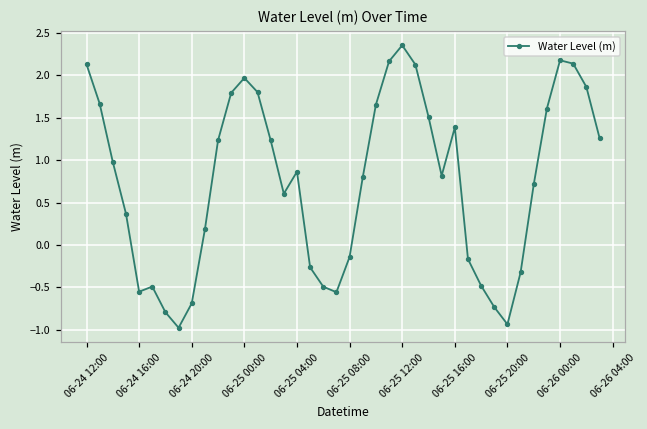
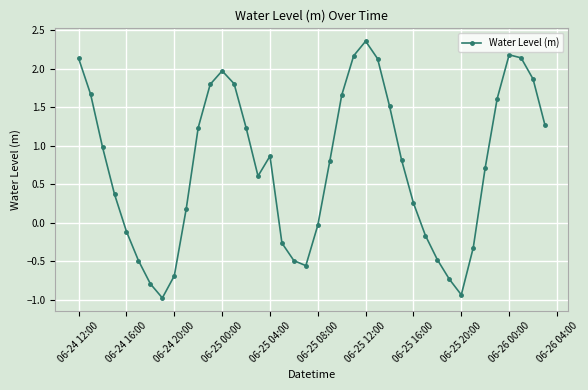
  {
    "06-24 12:00": 2.1,
-   "06-24 16:00": -0.6,
+   "06-24 16:00": -0.1,
    "06-24 20:00": -0.7,
    "06-25 00:00": 2.0,
    "06-25 04:00": 0.9,
-   "06-25 08:00": -0.1,
+   "06-25 08:00": 0.0,
    "06-25 12:00": 2.4,
-   "06-25 16:00": 1.4,
+   "06-25 16:00": 0.3,
    "06-25 20:00": -0.9,
    "06-26 00:00": 2.2
  }
